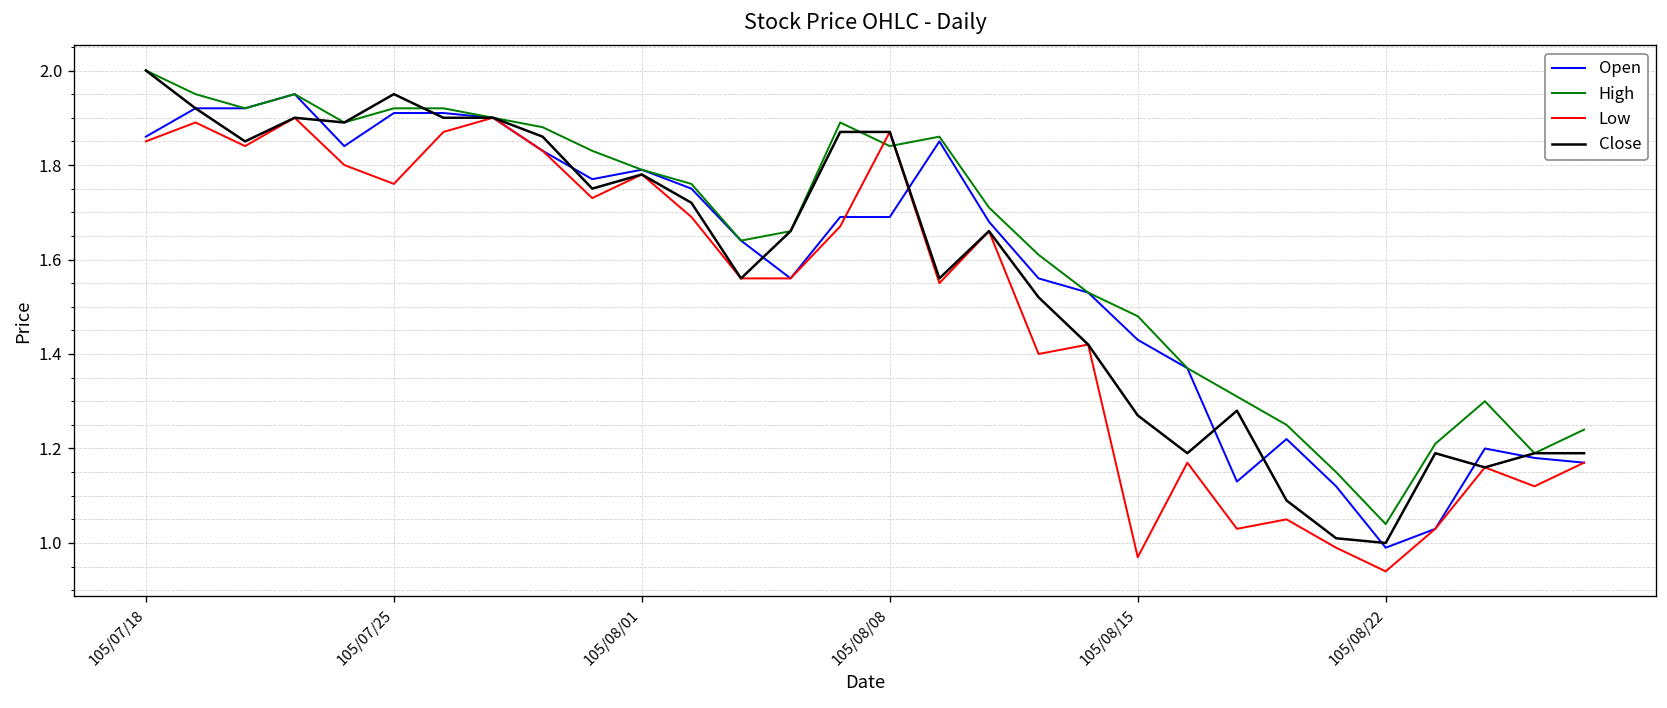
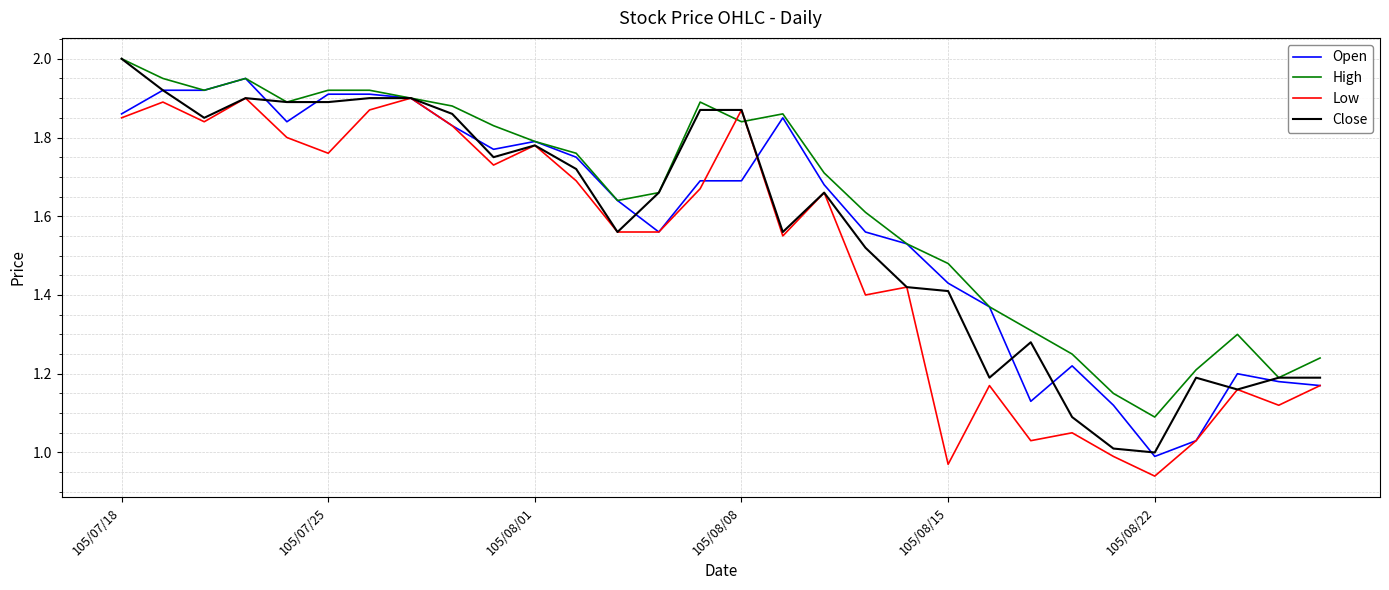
  {
    "Open": {
      "105/07/18": 1.86,
      "105/07/25": 1.91,
      "105/08/08": 1.69,
      "105/08/15": 1.43,
      "105/08/22": 0.99
    },
    "High": {
      "105/07/25": 1.92,
      "105/08/08": 1.84,
      "105/08/15": 1.48,
-     "105/08/22": 1.04
+     "105/08/22": 1.09
    },
    "Low": {
      "105/07/18": 1.85,
      "105/07/25": 1.76,
      "105/08/15": 0.97,
      "105/08/22": 0.94
    },
    "Close": {
-     "105/07/25": 1.95,
-     "105/08/15": 1.27,
+     "105/07/25": 1.89,
+     "105/08/15": 1.41,
      "105/08/22": 1.00
    }
  }
